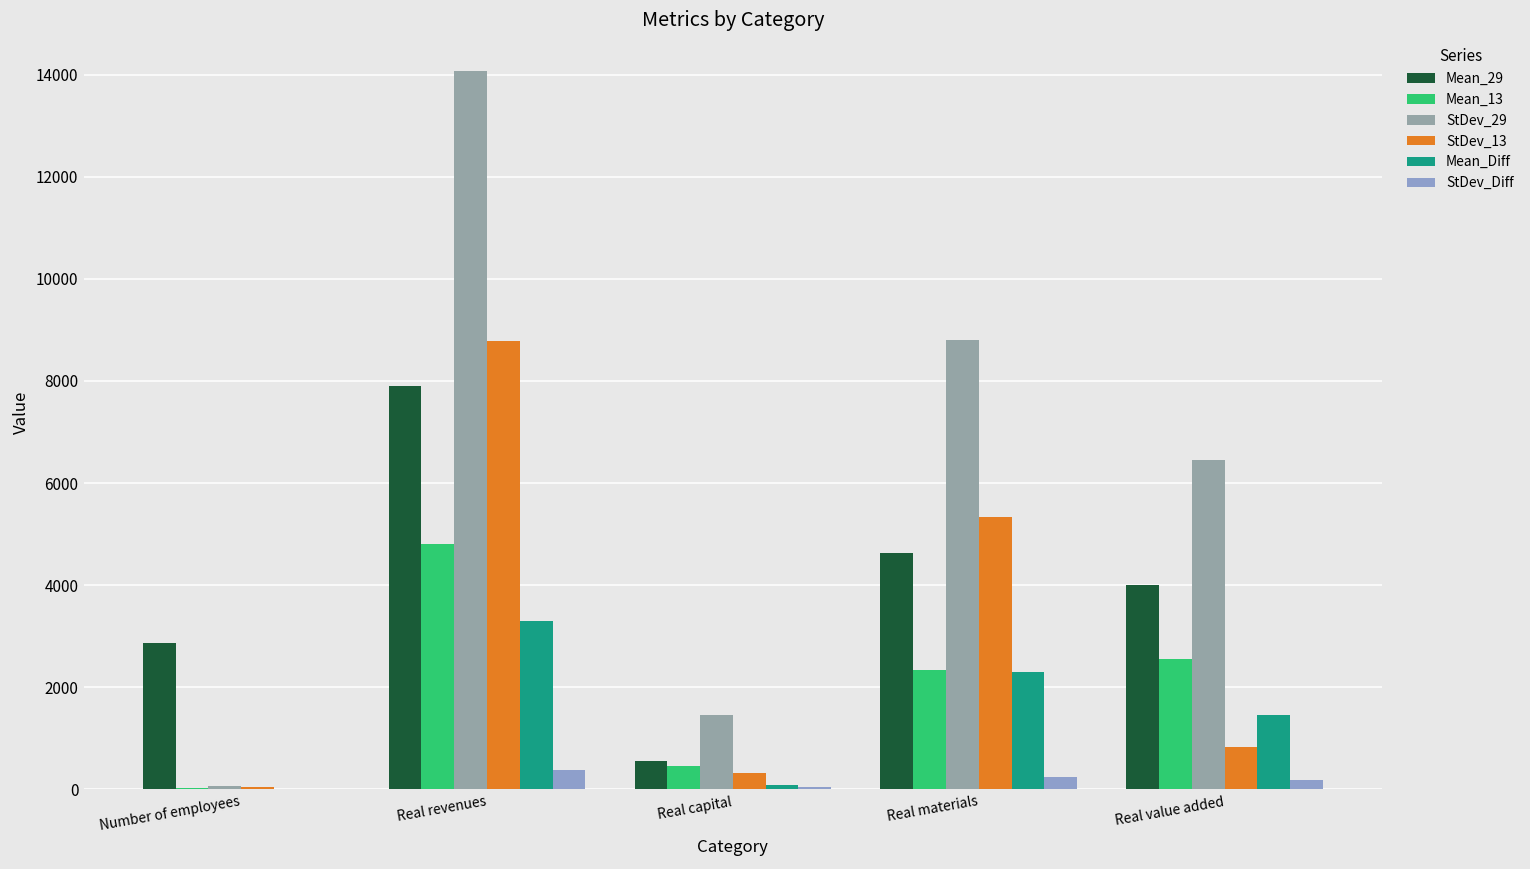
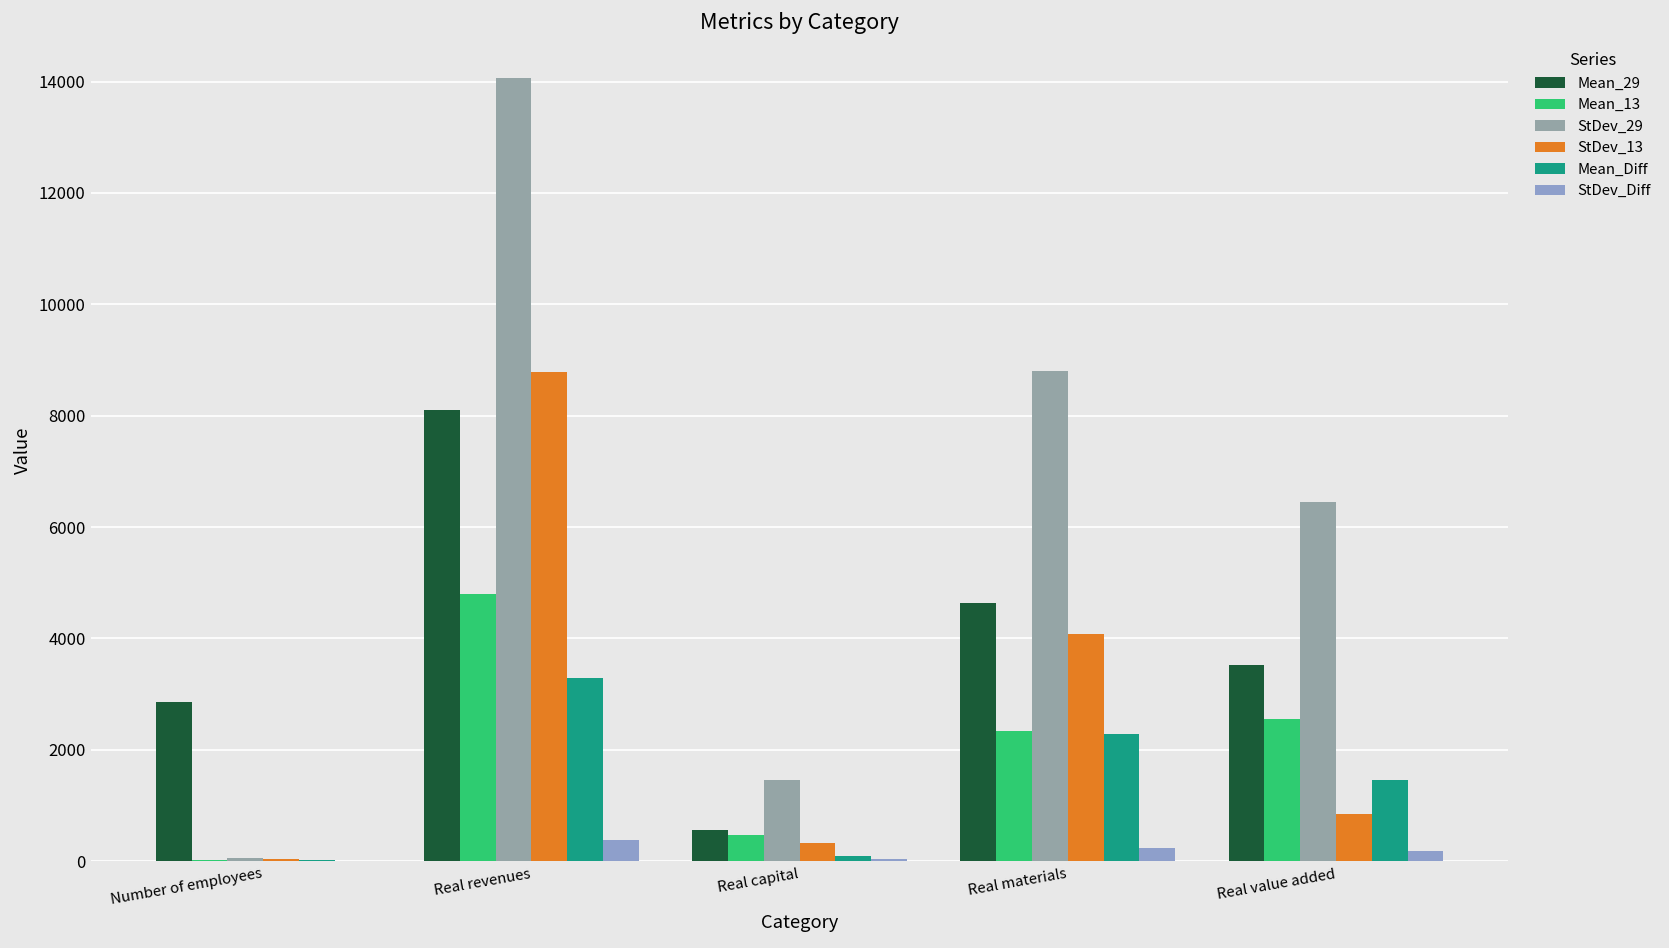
  {
    "Mean_29": {
      "Number of employees": 2900,
-     "Real revenues": 7900,
+     "Real revenues": 8100,
      "Real capital": 600,
      "Real materials": 4600,
-     "Real value added": 4000
+     "Real value added": 3500
    },
    "StDev_13": {
      "Real revenues": 8800,
      "Real capital": 300,
-     "Real materials": 5300,
+     "Real materials": 4100,
      "Real value added": 800
    }
  }
